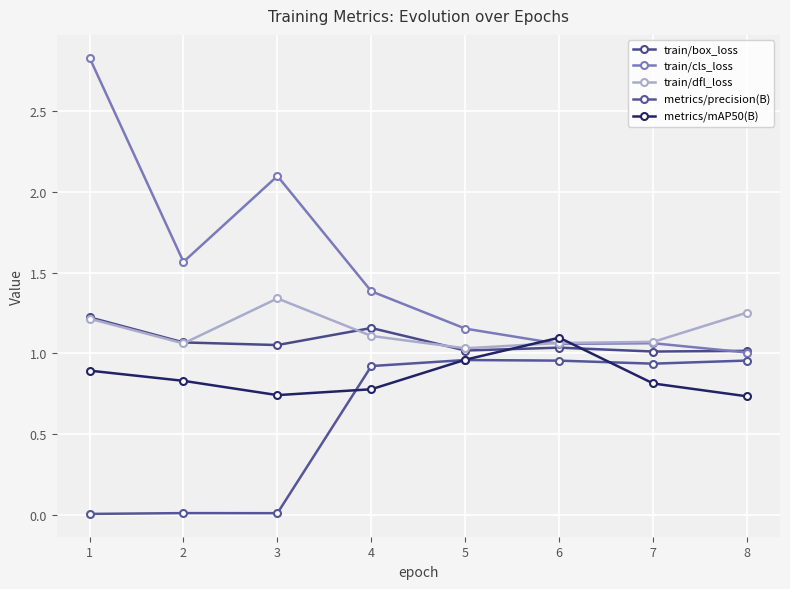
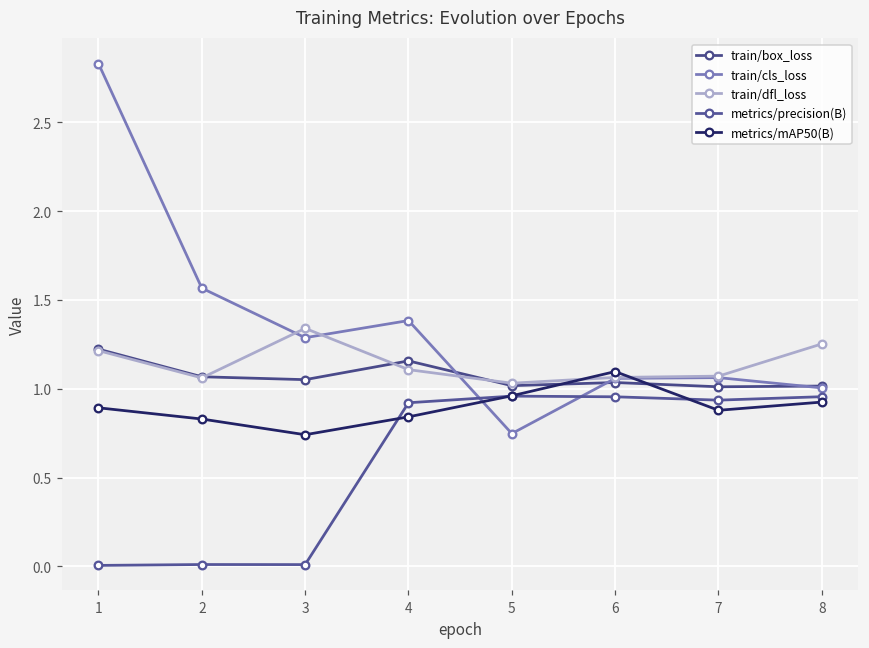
  {
    "train/cls_loss": {
      "1": 2.83,
      "2": 1.57,
-     "3": 2.10,
+     "3": 1.29,
      "4": 1.38,
-     "5": 1.15
+     "5": 0.75
    },
    "train/dfl_loss": {
      "3": 1.34,
      "4": 1.11,
      "8": 1.25
    },
    "metrics/mAP50(B)": {
      "1": 0.89,
      "2": 0.83,
      "3": 0.74,
-     "4": 0.78,
+     "4": 0.84,
      "6": 1.10,
-     "7": 0.81,
-     "8": 0.73
+     "7": 0.88,
+     "8": 0.92
    }
  }
